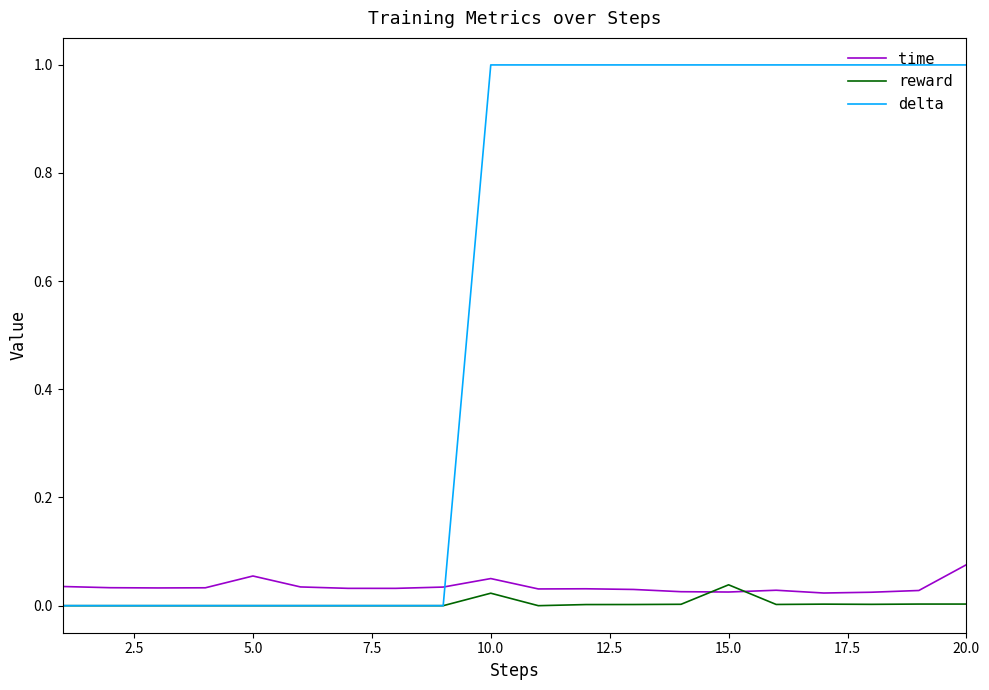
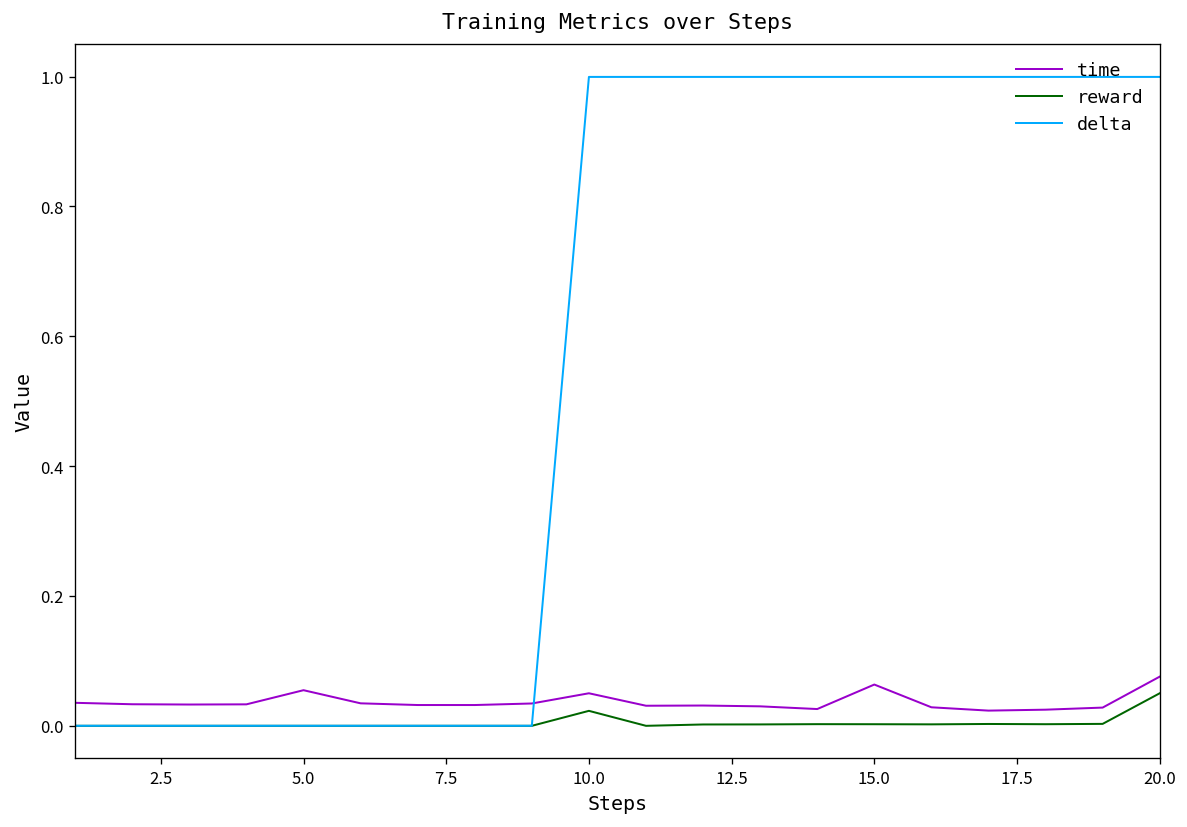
  {
    "time": {
      "5.0": 0.05,
      "10.0": 0.05,
-     "15.0": 0.03,
+     "15.0": 0.06,
      "20.0": 0.08
    },
    "reward": {
      "10.0": 0.02,
-     "15.0": 0.04,
-     "20.0": 0.00
+     "15.0": 0.00,
+     "20.0": 0.05
    },
    "delta": {
      "10.0": 1.00,
      "15.0": 1.00,
      "20.0": 1.00
    }
  }
